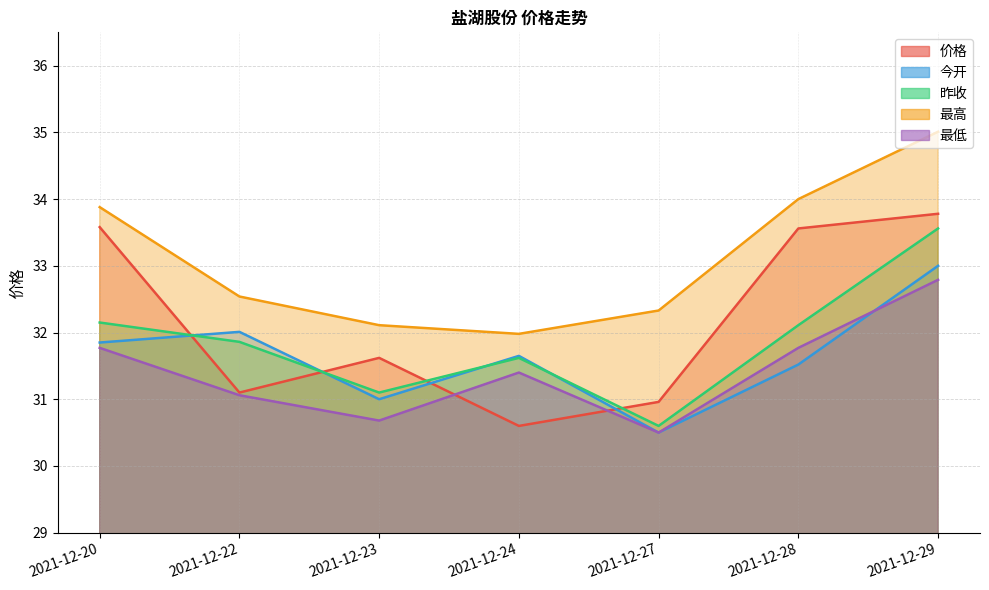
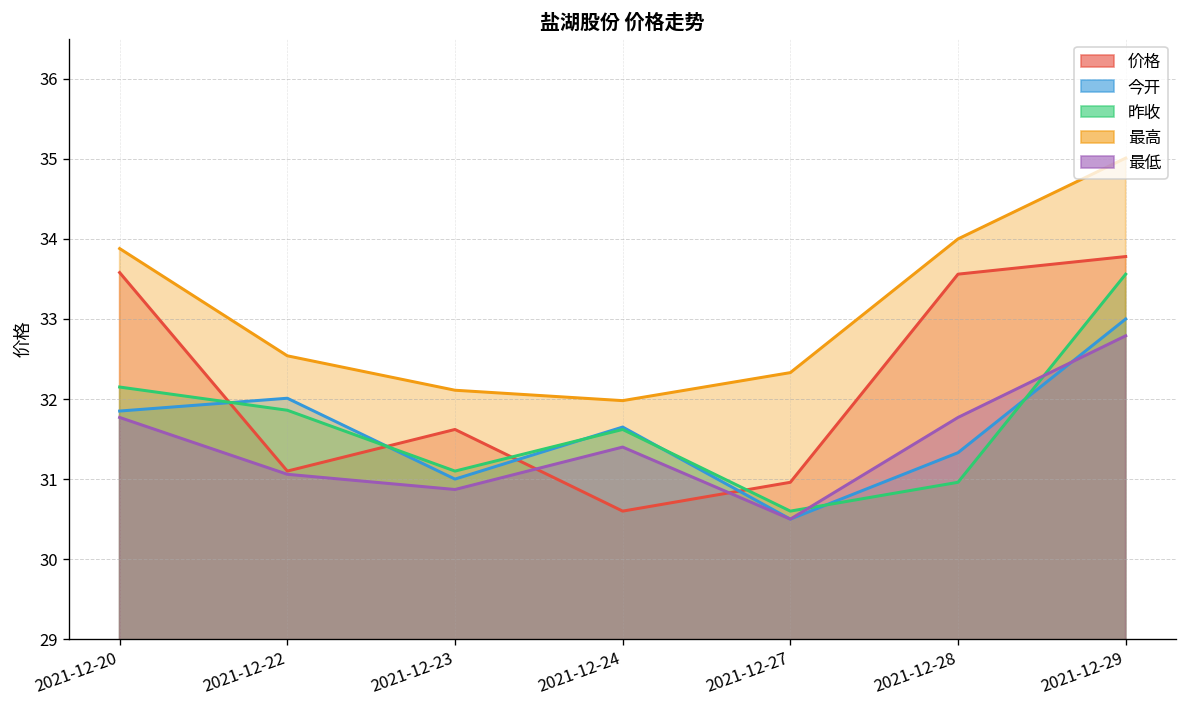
  {
    "今开": {
      "2021-12-20": 31.9,
      "2021-12-22": 32.0,
      "2021-12-23": 31.0,
-     "2021-12-28": 31.5,
+     "2021-12-28": 31.3,
      "2021-12-29": 33.0
    },
    "昨收": {
      "2021-12-20": 32.2,
      "2021-12-22": 31.9,
      "2021-12-23": 31.1,
      "2021-12-27": 30.6,
-     "2021-12-28": 32.1,
+     "2021-12-28": 31.0,
      "2021-12-29": 33.6
    },
    "最低": {
      "2021-12-20": 31.8,
      "2021-12-22": 31.1,
-     "2021-12-23": 30.7,
+     "2021-12-23": 30.9,
      "2021-12-24": 31.4,
      "2021-12-28": 31.8,
      "2021-12-29": 32.8
    }
  }
